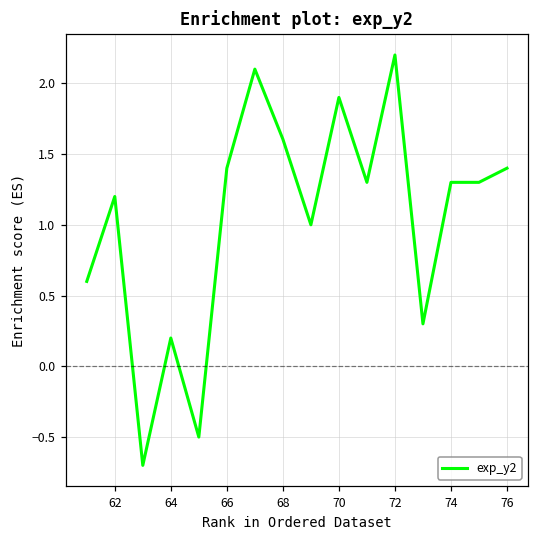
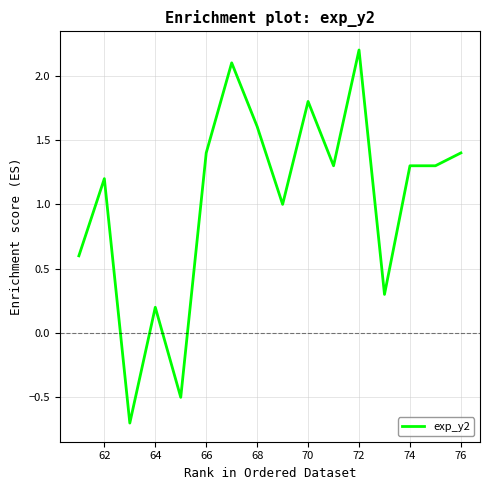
  {
    "62": 1.2,
    "64": 0.2,
    "66": 1.4,
    "68": 1.6,
-   "70": 1.9,
+   "70": 1.8,
    "72": 2.2,
    "74": 1.3,
    "76": 1.4
  }
